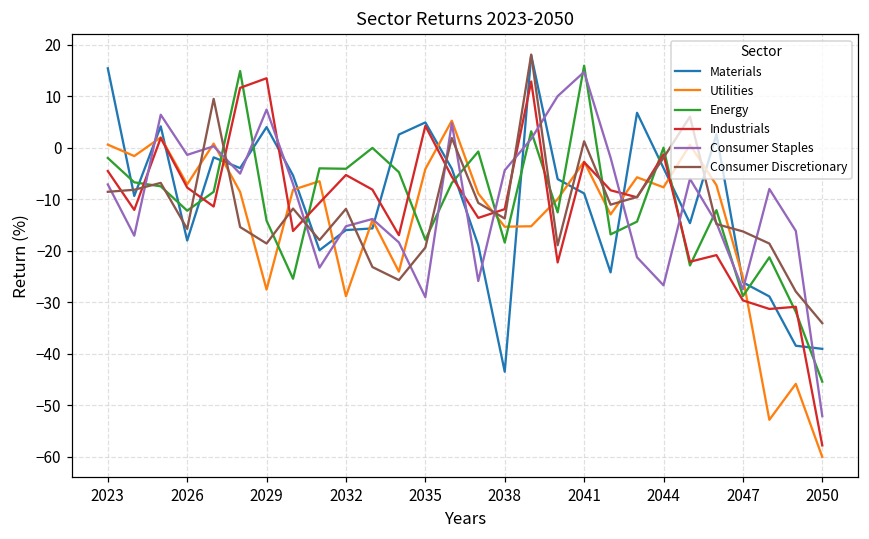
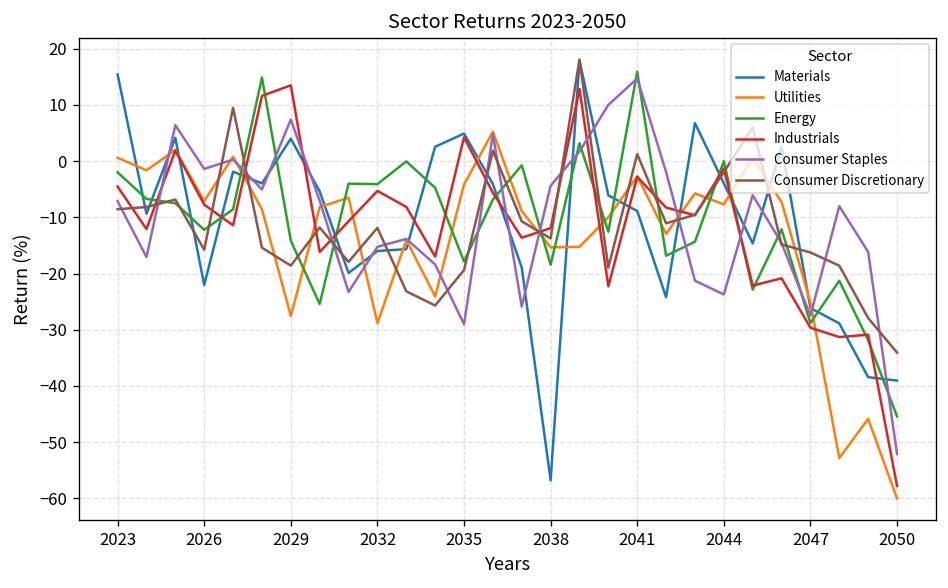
  {
    "Materials": {
      "2023": 15,
-     "2026": -18,
+     "2026": -22,
      "2029": 4,
      "2032": -16,
      "2035": 5,
-     "2038": -43,
+     "2038": -57,
      "2041": -9,
      "2044": -4,
      "2047": -26,
      "2050": -39
    },
    "Utilities": {
      "2023": 1,
      "2026": -7,
      "2029": -28,
      "2032": -29,
      "2035": -4,
      "2038": -15,
      "2044": -8,
      "2047": -25,
      "2050": -60
    },
    "Energy": {
      "2023": -2,
      "2026": -12,
      "2029": -14,
      "2032": -4,
      "2035": -18,
      "2038": -18,
      "2041": 16,
      "2044": 0,
      "2047": -29,
      "2050": -45
    },
    "Industrials": {
      "2023": -5,
      "2026": -8,
      "2029": 13,
      "2032": -5,
      "2035": 4,
      "2038": -12,
      "2044": -1,
      "2047": -30,
      "2050": -58
    },
    "Consumer Staples": {
      "2023": -7,
      "2026": -1,
      "2029": 7,
      "2032": -15,
      "2035": -29,
      "2038": -4,
      "2041": 15,
-     "2044": -27,
+     "2044": -24,
      "2047": -27,
      "2050": -52
    },
    "Consumer Discretionary": {
      "2023": -9,
      "2026": -16,
      "2029": -19,
      "2032": -12,
      "2035": -19,
      "2038": -14,
      "2041": 1,
      "2044": -2,
      "2047": -16,
      "2050": -34
    }
  }
